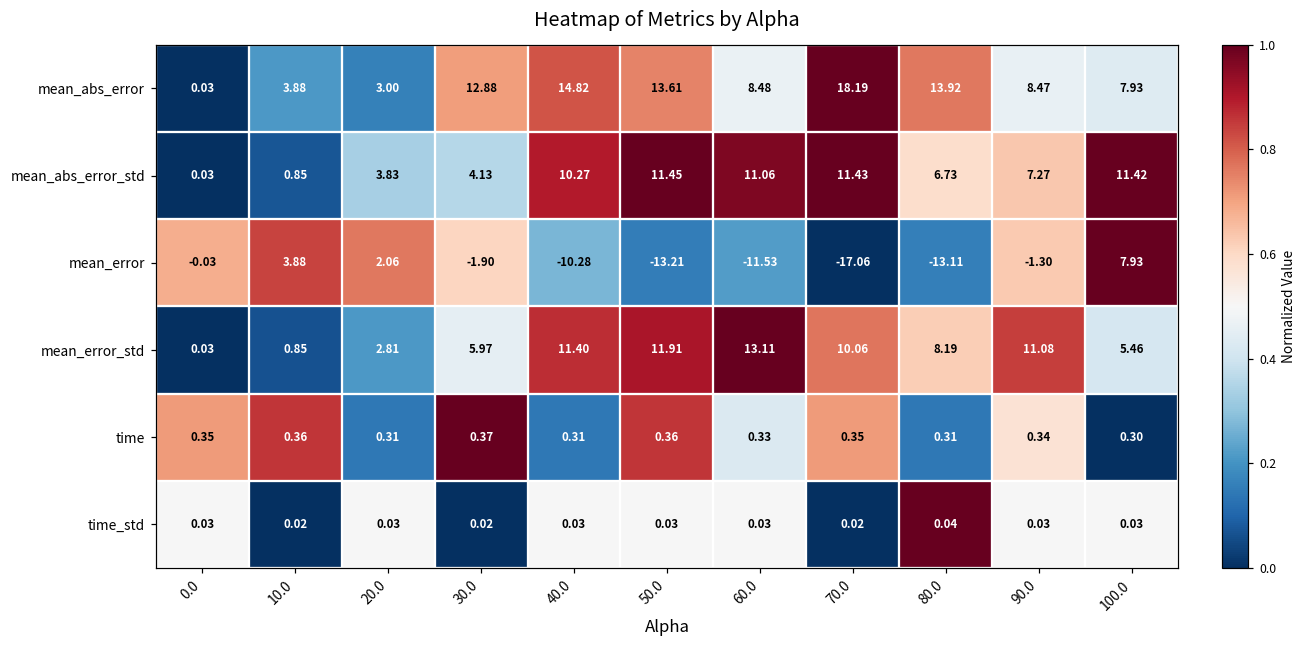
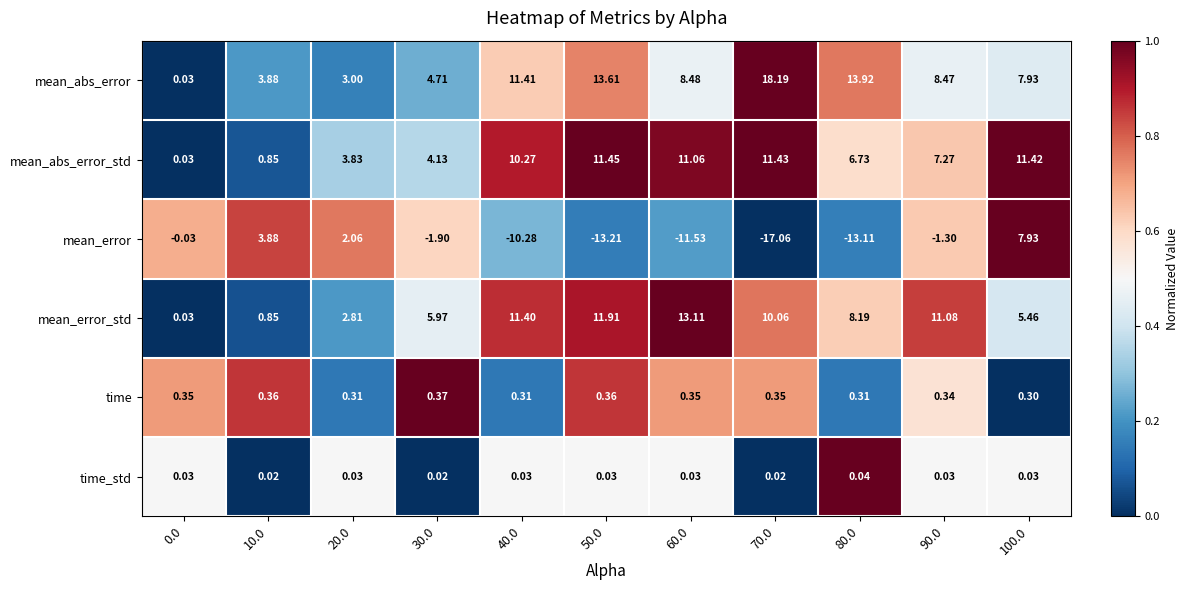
  {
    "mean_abs_error": {
      "0.0": 0.03,
      "10.0": 3.88,
      "20.0": 3.00,
-     "30.0": 12.88,
-     "40.0": 14.82,
+     "30.0": 4.71,
+     "40.0": 11.41,
      "50.0": 13.61,
      "60.0": 8.48,
      "70.0": 18.19,
      "80.0": 13.92,
      "90.0": 8.47,
      "100.0": 7.93
    },
    "mean_abs_error_std": {
      "0.0": 0.03,
      "10.0": 0.85,
      "20.0": 3.83,
      "30.0": 4.13,
      "40.0": 10.27,
      "50.0": 11.45,
      "60.0": 11.06,
      "70.0": 11.43,
      "80.0": 6.73,
      "90.0": 7.27,
      "100.0": 11.42
    },
    "mean_error": {
      "0.0": -0.03,
      "10.0": 3.88,
      "20.0": 2.06,
      "30.0": -1.90,
      "40.0": -10.28,
      "50.0": -13.21,
      "60.0": -11.53,
      "70.0": -17.06,
      "80.0": -13.11,
      "90.0": -1.30,
      "100.0": 7.93
    },
    "mean_error_std": {
      "0.0": 0.03,
      "10.0": 0.85,
      "20.0": 2.81,
      "30.0": 5.97,
      "40.0": 11.40,
      "50.0": 11.91,
      "60.0": 13.11,
      "70.0": 10.06,
      "80.0": 8.19,
      "90.0": 11.08,
      "100.0": 5.46
    },
    "time": {
      "0.0": 0.35,
      "10.0": 0.36,
      "20.0": 0.31,
      "30.0": 0.37,
      "40.0": 0.31,
      "50.0": 0.36,
-     "60.0": 0.33,
+     "60.0": 0.35,
      "70.0": 0.35,
      "80.0": 0.31,
      "90.0": 0.34,
      "100.0": 0.30
    },
    "time_std": {
      "0.0": 0.03,
      "10.0": 0.02,
      "20.0": 0.03,
      "30.0": 0.02,
      "40.0": 0.03,
      "50.0": 0.03,
      "60.0": 0.03,
      "70.0": 0.02,
      "80.0": 0.04,
      "90.0": 0.03,
      "100.0": 0.03
    }
  }
